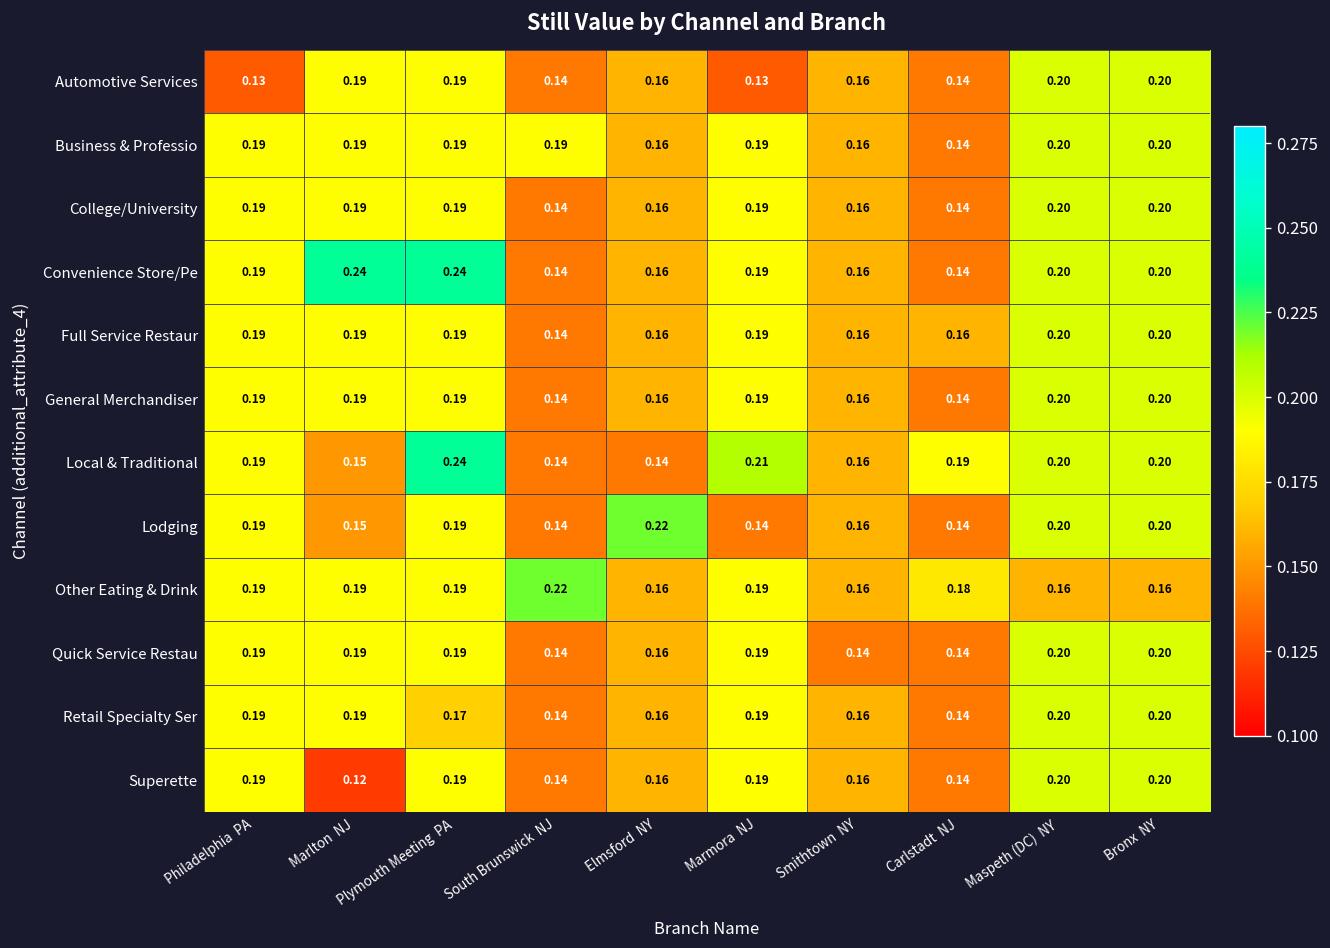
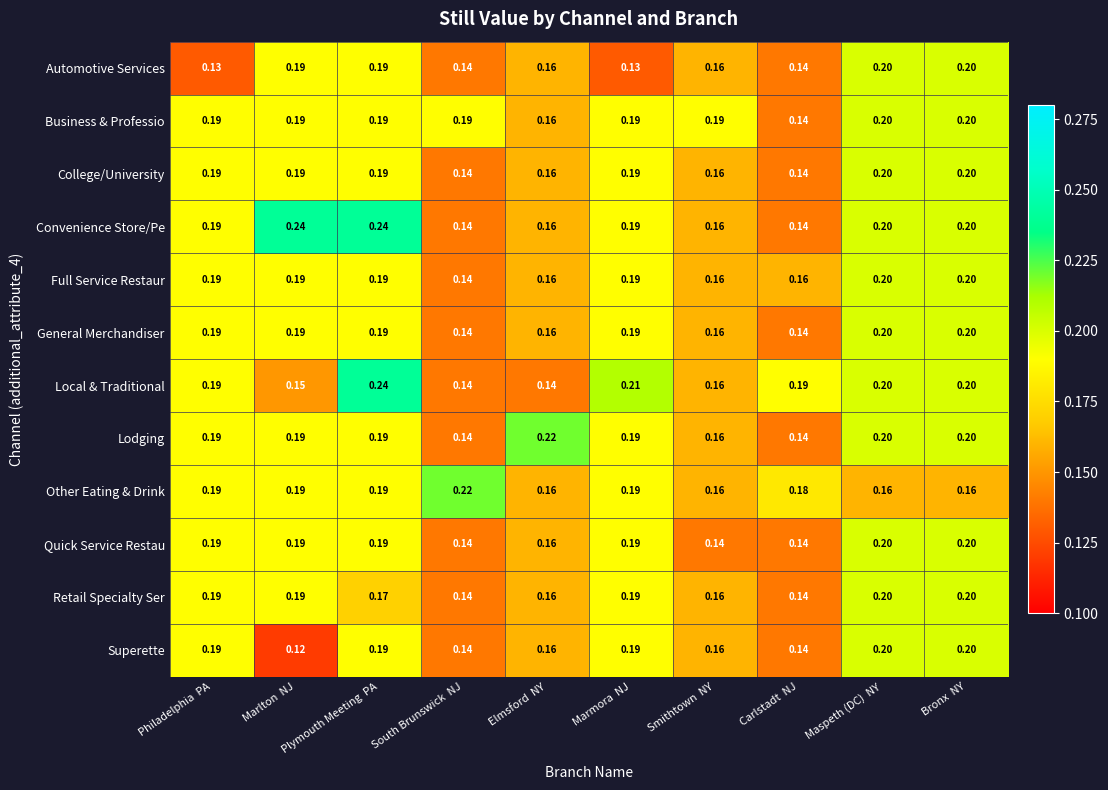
  {
    "Automotive Services": {
      "Philadelphia PA": 0.13,
      "Marlton NJ": 0.19,
      "Plymouth Meeting PA": 0.19,
      "South Brunswick NJ": 0.14,
      "Elmsford NY": 0.16,
      "Marmora NJ": 0.13,
      "Smithtown NY": 0.16,
      "Carlstadt NJ": 0.14,
      "Maspeth (DC) NY": 0.20,
      "Bronx NY": 0.20
    },
    "Business & Professio": {
      "Philadelphia PA": 0.19,
      "Marlton NJ": 0.19,
      "Plymouth Meeting PA": 0.19,
      "South Brunswick NJ": 0.19,
      "Elmsford NY": 0.16,
      "Marmora NJ": 0.19,
-     "Smithtown NY": 0.16,
+     "Smithtown NY": 0.19,
      "Carlstadt NJ": 0.14,
      "Maspeth (DC) NY": 0.20,
      "Bronx NY": 0.20
    },
    "College/University": {
      "Philadelphia PA": 0.19,
      "Marlton NJ": 0.19,
      "Plymouth Meeting PA": 0.19,
      "South Brunswick NJ": 0.14,
      "Elmsford NY": 0.16,
      "Marmora NJ": 0.19,
      "Smithtown NY": 0.16,
      "Carlstadt NJ": 0.14,
      "Maspeth (DC) NY": 0.20,
      "Bronx NY": 0.20
    },
    "Convenience Store/Pe": {
      "Philadelphia PA": 0.19,
      "Marlton NJ": 0.24,
      "Plymouth Meeting PA": 0.24,
      "South Brunswick NJ": 0.14,
      "Elmsford NY": 0.16,
      "Marmora NJ": 0.19,
      "Smithtown NY": 0.16,
      "Carlstadt NJ": 0.14,
      "Maspeth (DC) NY": 0.20,
      "Bronx NY": 0.20
    },
    "Full Service Restaur": {
      "Philadelphia PA": 0.19,
      "Marlton NJ": 0.19,
      "Plymouth Meeting PA": 0.19,
      "South Brunswick NJ": 0.14,
      "Elmsford NY": 0.16,
      "Marmora NJ": 0.19,
      "Smithtown NY": 0.16,
      "Carlstadt NJ": 0.16,
      "Maspeth (DC) NY": 0.20,
      "Bronx NY": 0.20
    },
    "General Merchandiser": {
      "Philadelphia PA": 0.19,
      "Marlton NJ": 0.19,
      "Plymouth Meeting PA": 0.19,
      "South Brunswick NJ": 0.14,
      "Elmsford NY": 0.16,
      "Marmora NJ": 0.19,
      "Smithtown NY": 0.16,
      "Carlstadt NJ": 0.14,
      "Maspeth (DC) NY": 0.20,
      "Bronx NY": 0.20
    },
    "Local & Traditional": {
      "Philadelphia PA": 0.19,
      "Marlton NJ": 0.15,
      "Plymouth Meeting PA": 0.24,
      "South Brunswick NJ": 0.14,
      "Elmsford NY": 0.14,
      "Marmora NJ": 0.21,
      "Smithtown NY": 0.16,
      "Carlstadt NJ": 0.19,
      "Maspeth (DC) NY": 0.20,
      "Bronx NY": 0.20
    },
    "Lodging": {
      "Philadelphia PA": 0.19,
-     "Marlton NJ": 0.15,
+     "Marlton NJ": 0.19,
      "Plymouth Meeting PA": 0.19,
      "South Brunswick NJ": 0.14,
      "Elmsford NY": 0.22,
-     "Marmora NJ": 0.14,
+     "Marmora NJ": 0.19,
      "Smithtown NY": 0.16,
      "Carlstadt NJ": 0.14,
      "Maspeth (DC) NY": 0.20,
      "Bronx NY": 0.20
    },
    "Other Eating & Drink": {
      "Philadelphia PA": 0.19,
      "Marlton NJ": 0.19,
      "Plymouth Meeting PA": 0.19,
      "South Brunswick NJ": 0.22,
      "Elmsford NY": 0.16,
      "Marmora NJ": 0.19,
      "Smithtown NY": 0.16,
      "Carlstadt NJ": 0.18,
      "Maspeth (DC) NY": 0.16,
      "Bronx NY": 0.16
    },
    "Quick Service Restau": {
      "Philadelphia PA": 0.19,
      "Marlton NJ": 0.19,
      "Plymouth Meeting PA": 0.19,
      "South Brunswick NJ": 0.14,
      "Elmsford NY": 0.16,
      "Marmora NJ": 0.19,
      "Smithtown NY": 0.14,
      "Carlstadt NJ": 0.14,
      "Maspeth (DC) NY": 0.20,
      "Bronx NY": 0.20
    },
    "Retail Specialty Ser": {
      "Philadelphia PA": 0.19,
      "Marlton NJ": 0.19,
      "Plymouth Meeting PA": 0.17,
      "South Brunswick NJ": 0.14,
      "Elmsford NY": 0.16,
      "Marmora NJ": 0.19,
      "Smithtown NY": 0.16,
      "Carlstadt NJ": 0.14,
      "Maspeth (DC) NY": 0.20,
      "Bronx NY": 0.20
    },
    "Superette": {
      "Philadelphia PA": 0.19,
      "Marlton NJ": 0.12,
      "Plymouth Meeting PA": 0.19,
      "South Brunswick NJ": 0.14,
      "Elmsford NY": 0.16,
      "Marmora NJ": 0.19,
      "Smithtown NY": 0.16,
      "Carlstadt NJ": 0.14,
      "Maspeth (DC) NY": 0.20,
      "Bronx NY": 0.20
    }
  }
